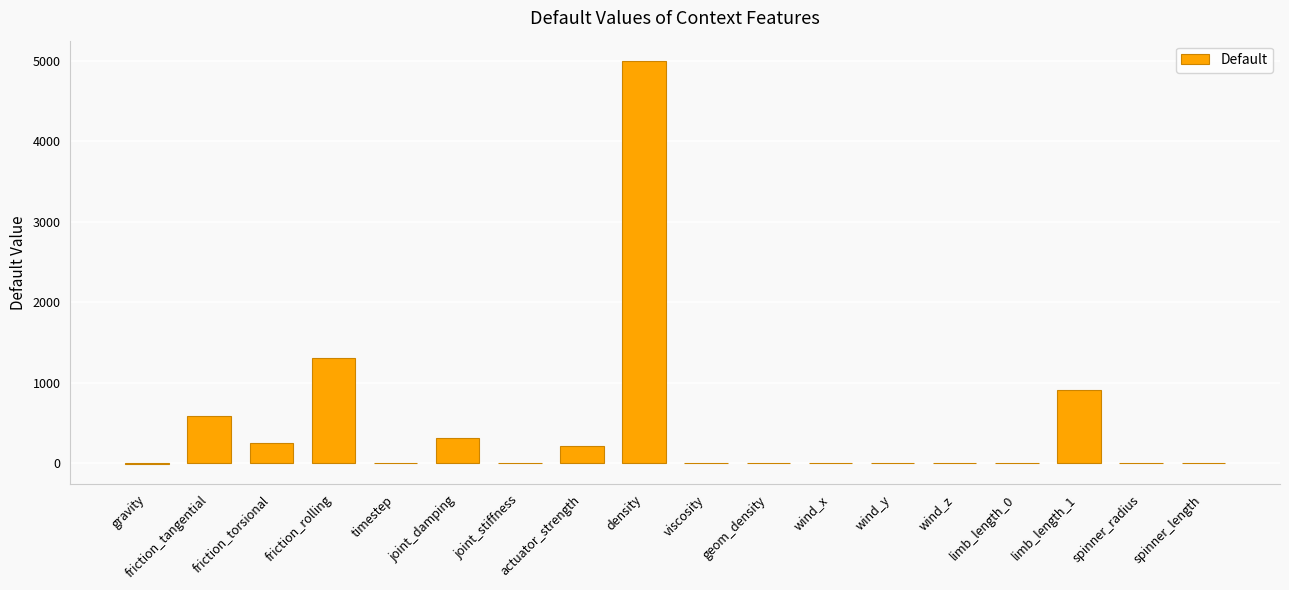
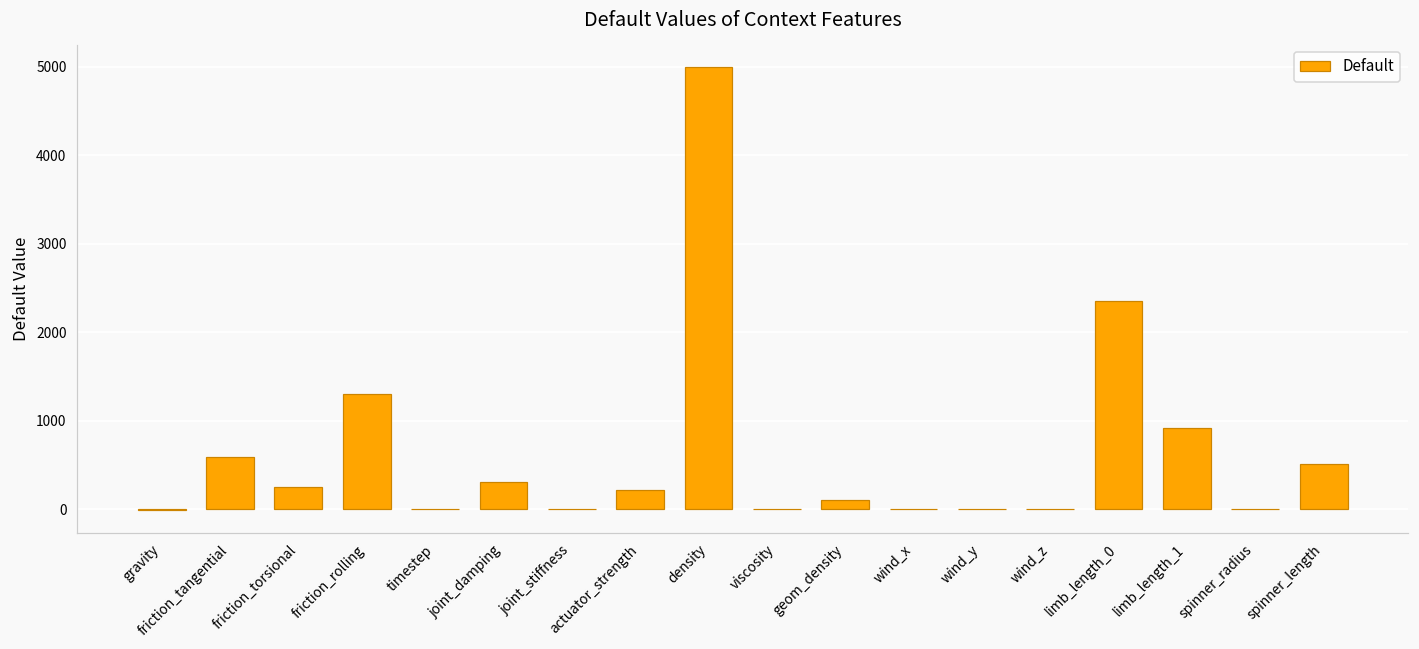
  {
    "friction_tangential": 600,
    "friction_torsional": 300,
    "friction_rolling": 1300,
    "joint_damping": 300,
    "joint_stiffness": 0,
    "actuator_strength": 200,
    "density": 5000,
    "viscosity": 0,
-   "geom_density": 0,
+   "geom_density": 100,
    "wind_x": 0,
    "wind_y": 0,
    "wind_z": 0,
-   "limb_length_0": 0,
+   "limb_length_0": 2400,
    "limb_length_1": 900,
-   "spinner_length": 0
+   "spinner_length": 500
  }
